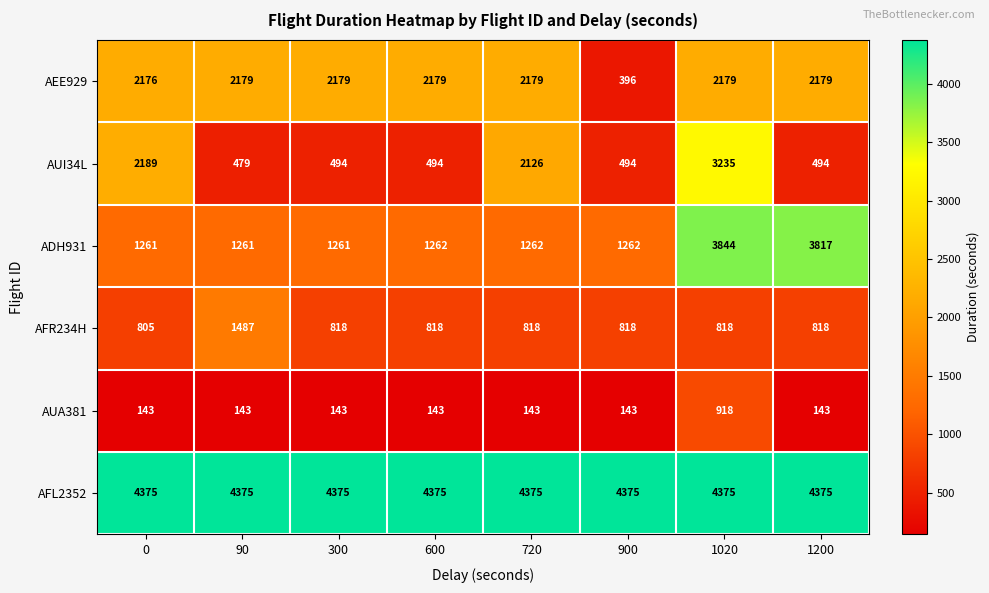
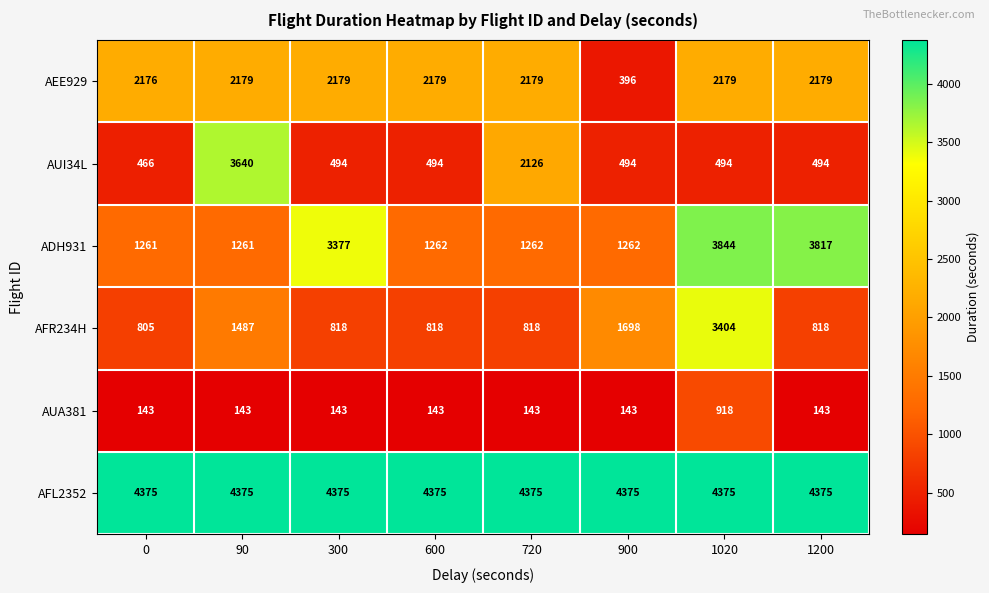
  {
    "AEE929": {
      "0": 2176,
      "90": 2179,
      "300": 2179,
      "600": 2179,
      "720": 2179,
      "900": 396,
      "1020": 2179,
      "1200": 2179
    },
    "AUI34L": {
-     "0": 2189,
-     "90": 479,
+     "0": 466,
+     "90": 3640,
      "300": 494,
      "600": 494,
      "720": 2126,
      "900": 494,
-     "1020": 3235,
+     "1020": 494,
      "1200": 494
    },
    "ADH931": {
      "0": 1261,
      "90": 1261,
-     "300": 1261,
+     "300": 3377,
      "600": 1262,
      "720": 1262,
      "900": 1262,
      "1020": 3844,
      "1200": 3817
    },
    "AFR234H": {
      "0": 805,
      "90": 1487,
      "300": 818,
      "600": 818,
      "720": 818,
-     "900": 818,
-     "1020": 818,
+     "900": 1698,
+     "1020": 3404,
      "1200": 818
    },
    "AUA381": {
      "0": 143,
      "90": 143,
      "300": 143,
      "600": 143,
      "720": 143,
      "900": 143,
      "1020": 918,
      "1200": 143
    },
    "AFL2352": {
      "0": 4375,
      "90": 4375,
      "300": 4375,
      "600": 4375,
      "720": 4375,
      "900": 4375,
      "1020": 4375,
      "1200": 4375
    }
  }
